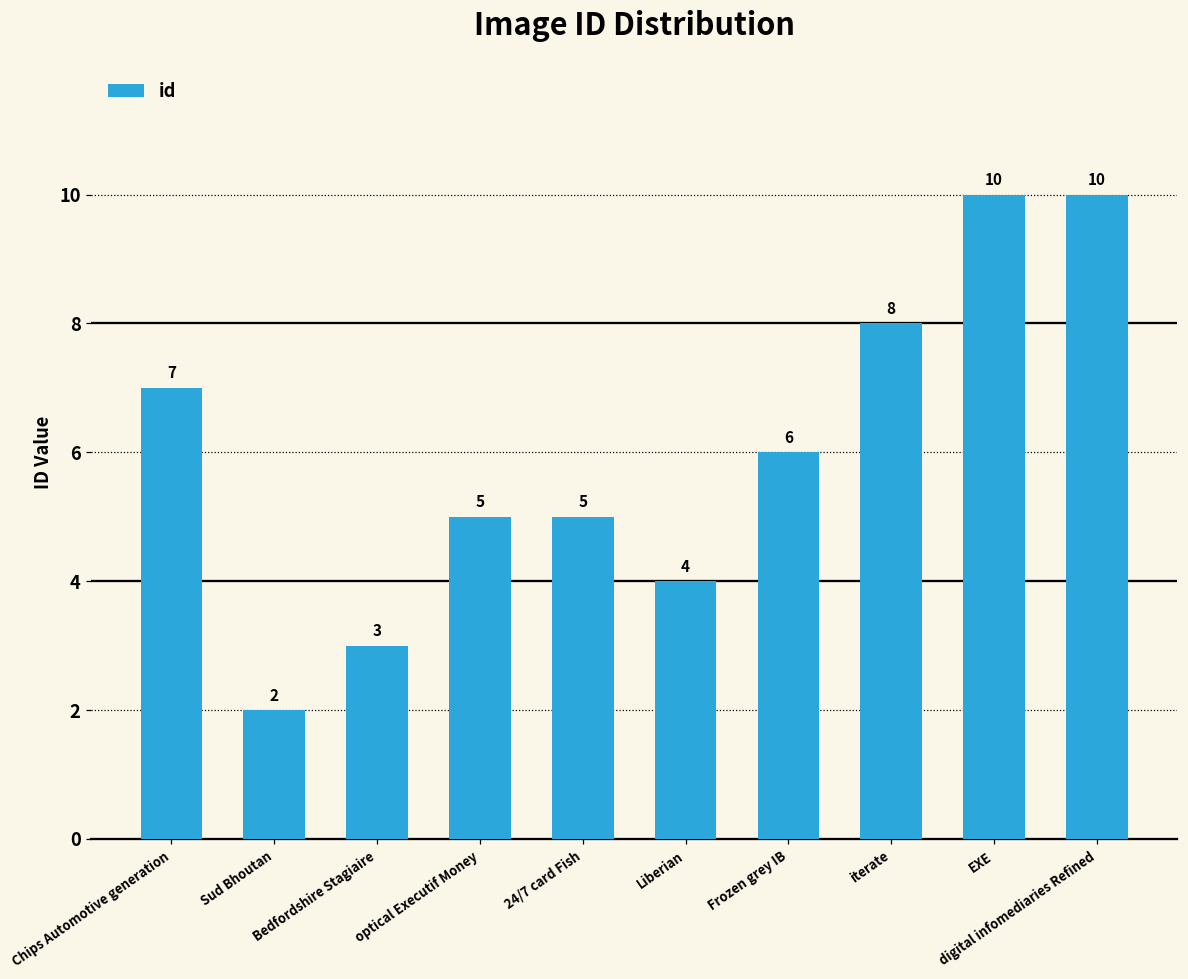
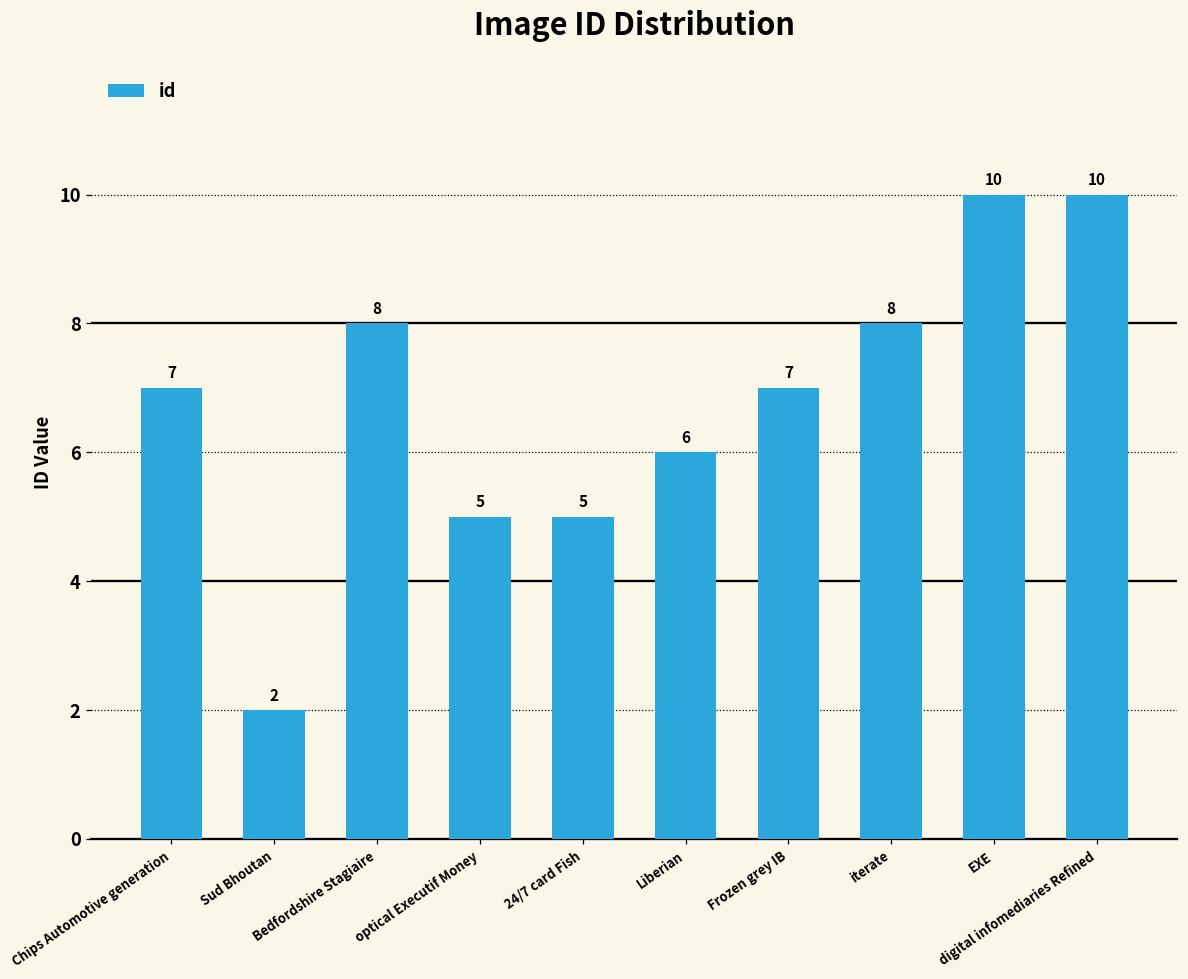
  {
    "Chips Automotive generation": 7,
    "Sud Bhoutan": 2,
-   "Bedfordshire Stagiaire": 3,
+   "Bedfordshire Stagiaire": 8,
    "optical Executif Money": 5,
    "24/7 card Fish": 5,
-   "Liberian": 4,
-   "Frozen grey IB": 6,
+   "Liberian": 6,
+   "Frozen grey IB": 7,
    "iterate": 8,
    "EXE": 10,
    "digital infomediaries Refined": 10
  }
